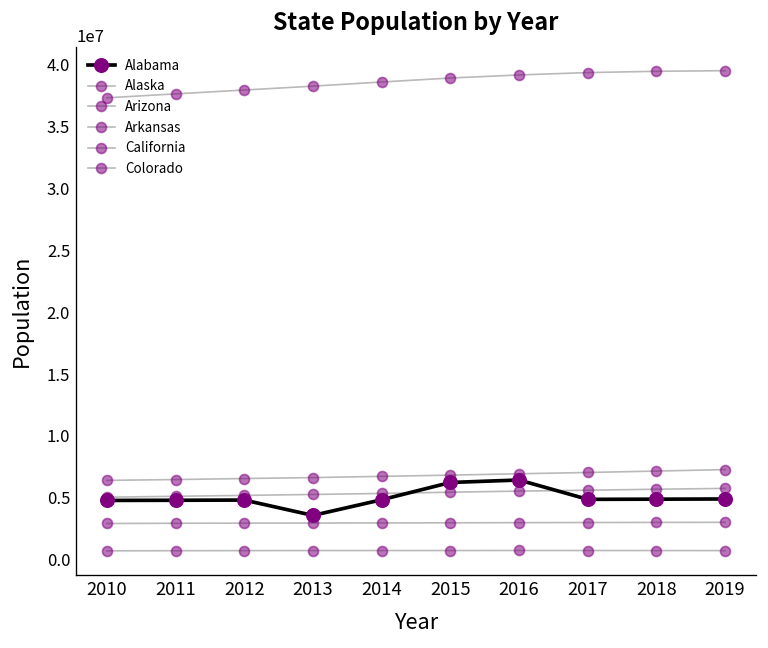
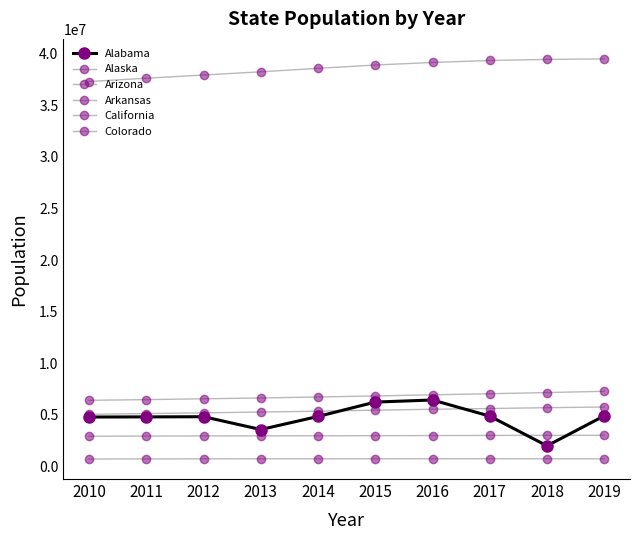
  {
    "Alabama": {
      "2010": 4800000,
      "2011": 4800000,
      "2012": 4800000,
      "2013": 3600000,
      "2014": 4800000,
      "2015": 6200000,
      "2016": 6400000,
      "2017": 4900000,
-     "2018": 4900000,
+     "2018": 2000000,
      "2019": 4900000
    }
  }
